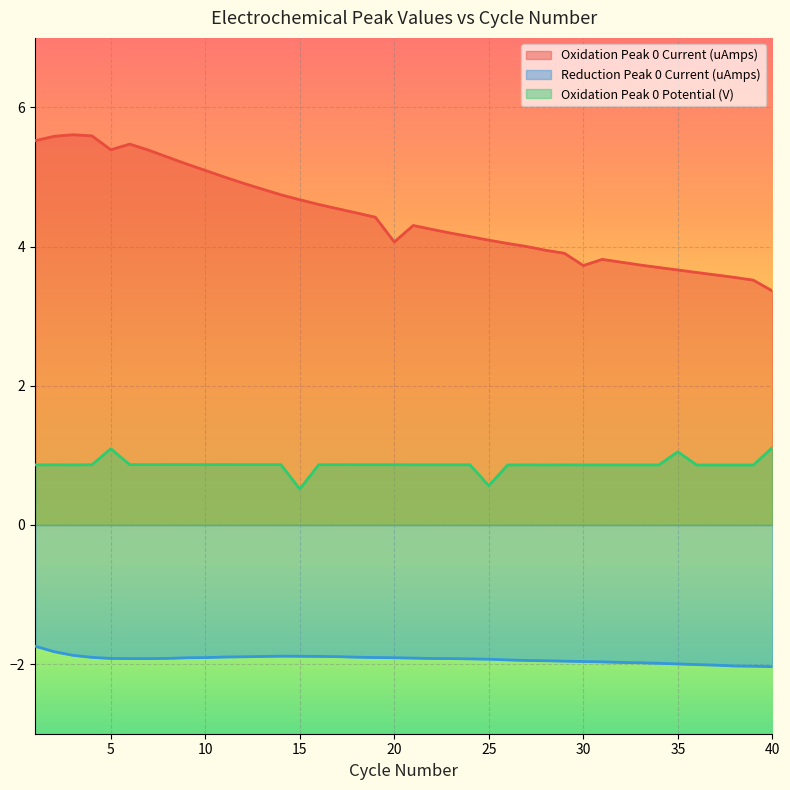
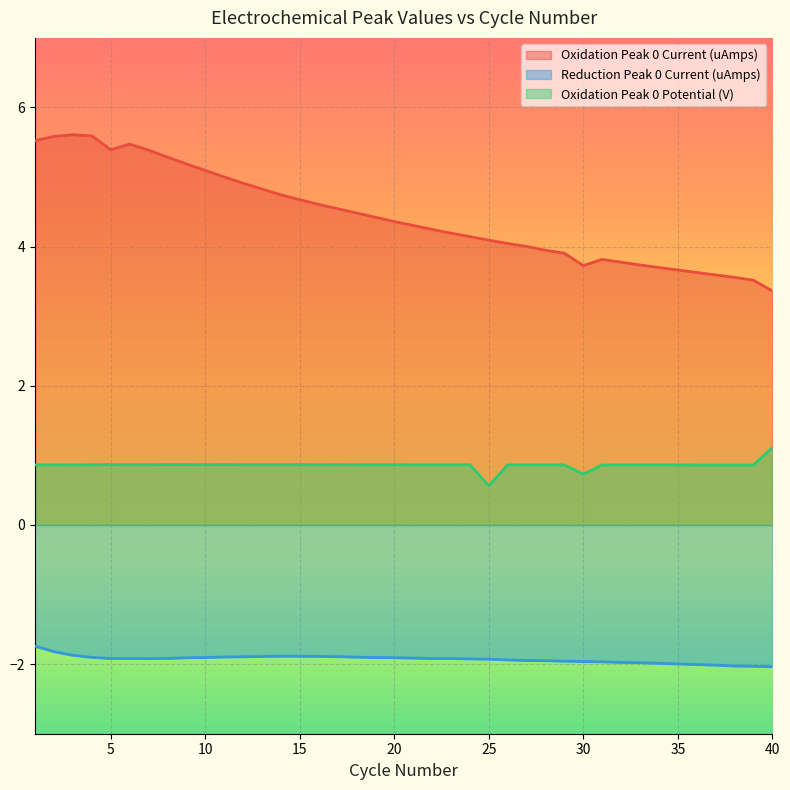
  {
    "Oxidation Peak 0 Current (uAmps)": {
      "5": 5.4,
      "10": 5.1,
      "15": 4.7,
-     "20": 4.1,
+     "20": 4.4,
      "25": 4.1,
      "30": 3.7,
      "35": 3.7,
      "40": 3.4
    },
    "Oxidation Peak 0 Potential (V)": {
-     "5": 1.1,
+     "5": 0.9,
      "10": 0.9,
-     "15": 0.5,
+     "15": 0.9,
      "20": 0.9,
      "25": 0.6,
-     "30": 0.9,
-     "35": 1.1,
+     "30": 0.7,
+     "35": 0.9,
      "40": 1.1
    }
  }
